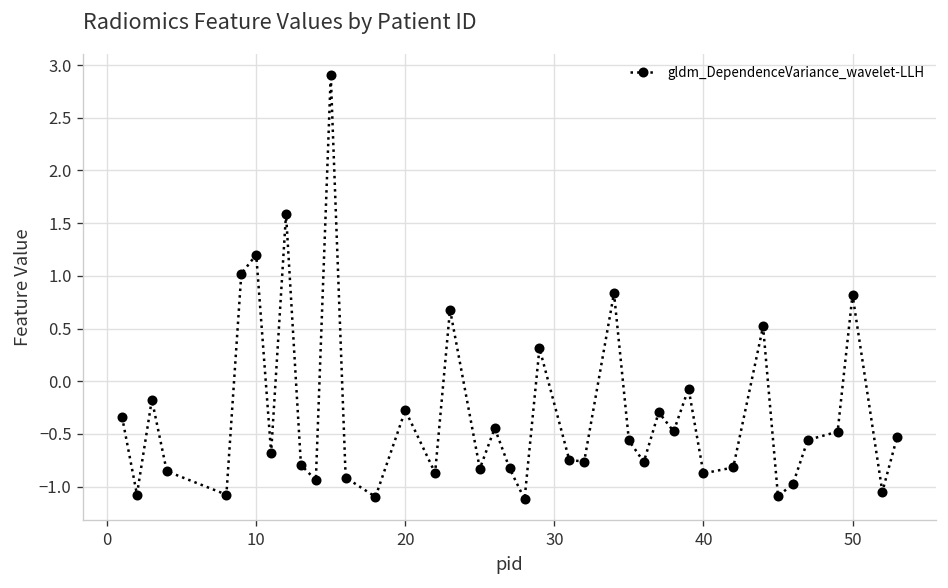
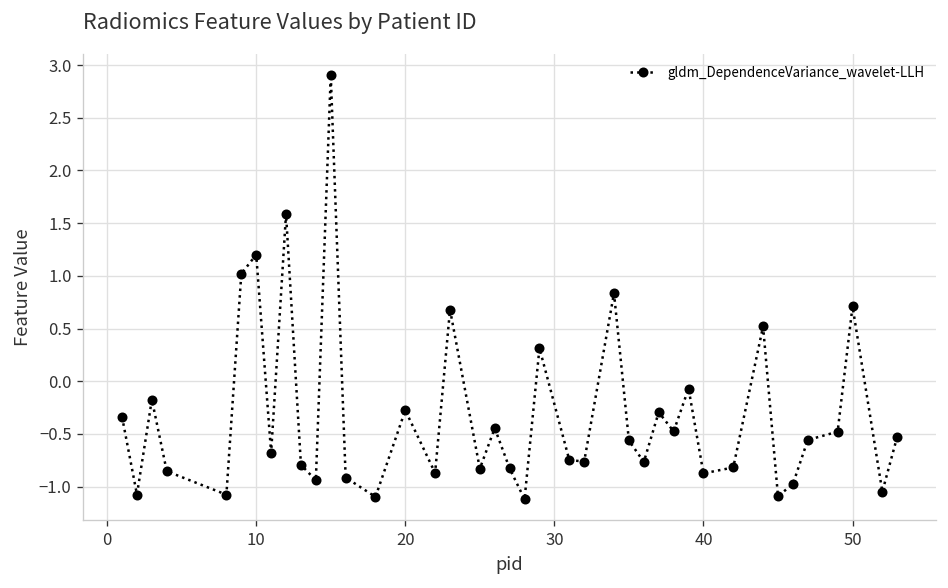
  {
    "10": 1.2,
    "20": -0.3,
    "40": -0.9,
-   "50": 0.8
+   "50": 0.7
  }
